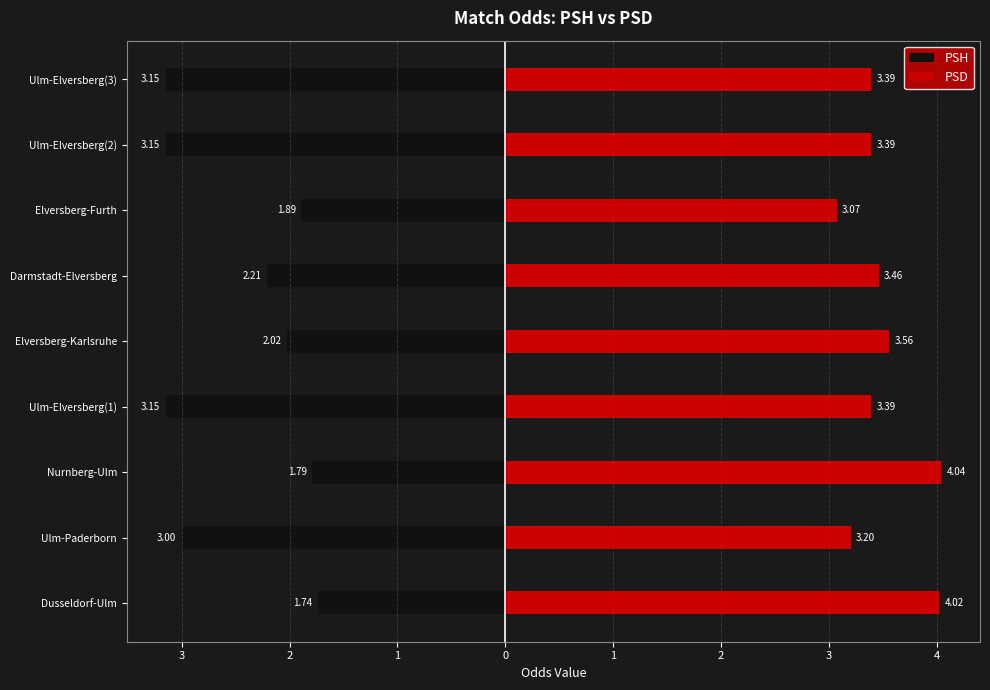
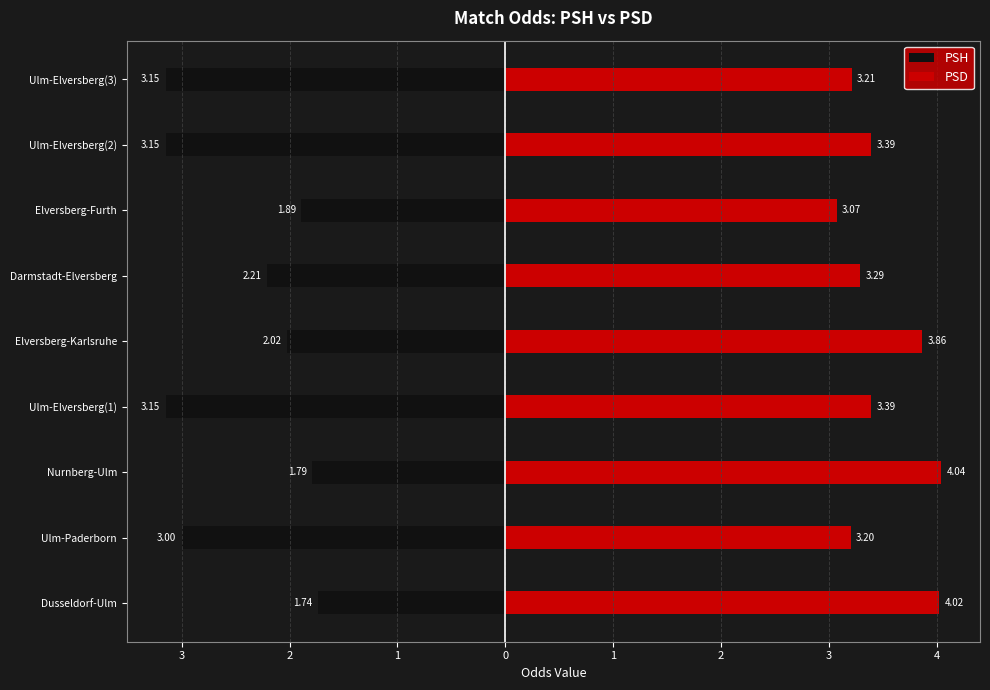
  {
    "PSD": {
-     "Ulm-Elversberg(3)": 3.39,
+     "Ulm-Elversberg(3)": 3.21,
      "Ulm-Elversberg(2)": 3.39,
      "Elversberg-Furth": 3.07,
-     "Darmstadt-Elversberg": 3.46,
-     "Elversberg-Karlsruhe": 3.56,
+     "Darmstadt-Elversberg": 3.29,
+     "Elversberg-Karlsruhe": 3.86,
      "Ulm-Elversberg(1)": 3.39,
      "Nurnberg-Ulm": 4.04,
      "Ulm-Paderborn": 3.20,
      "Dusseldorf-Ulm": 4.02
    }
  }
